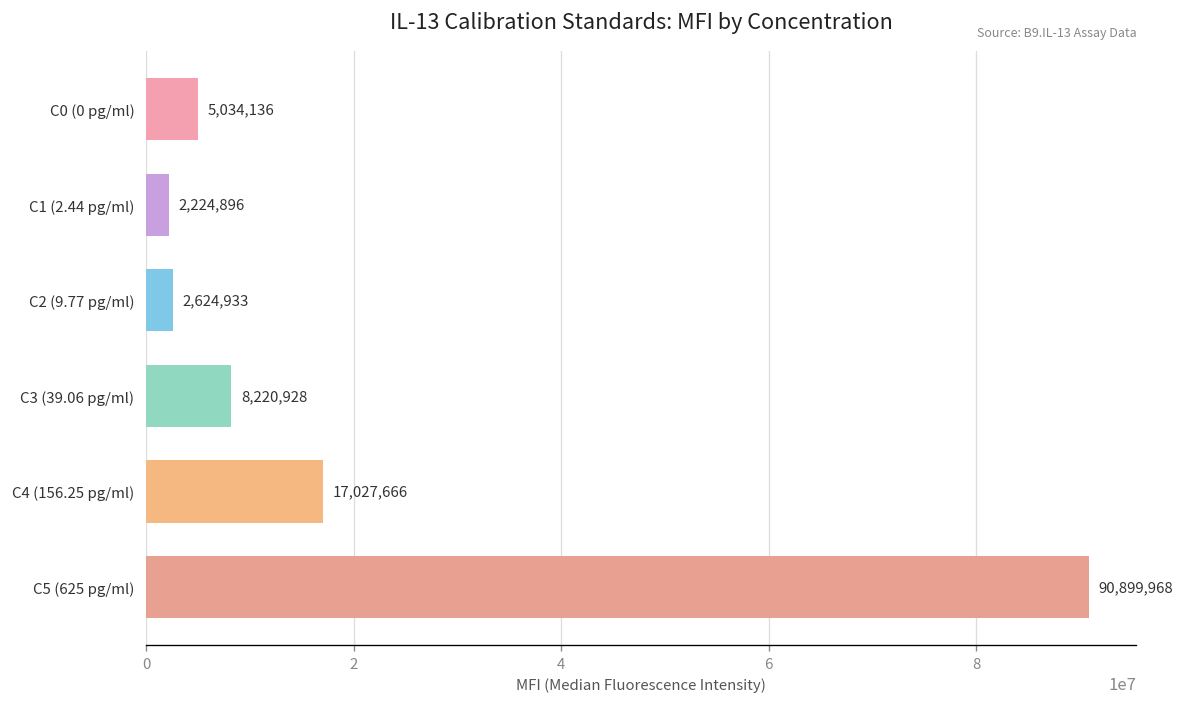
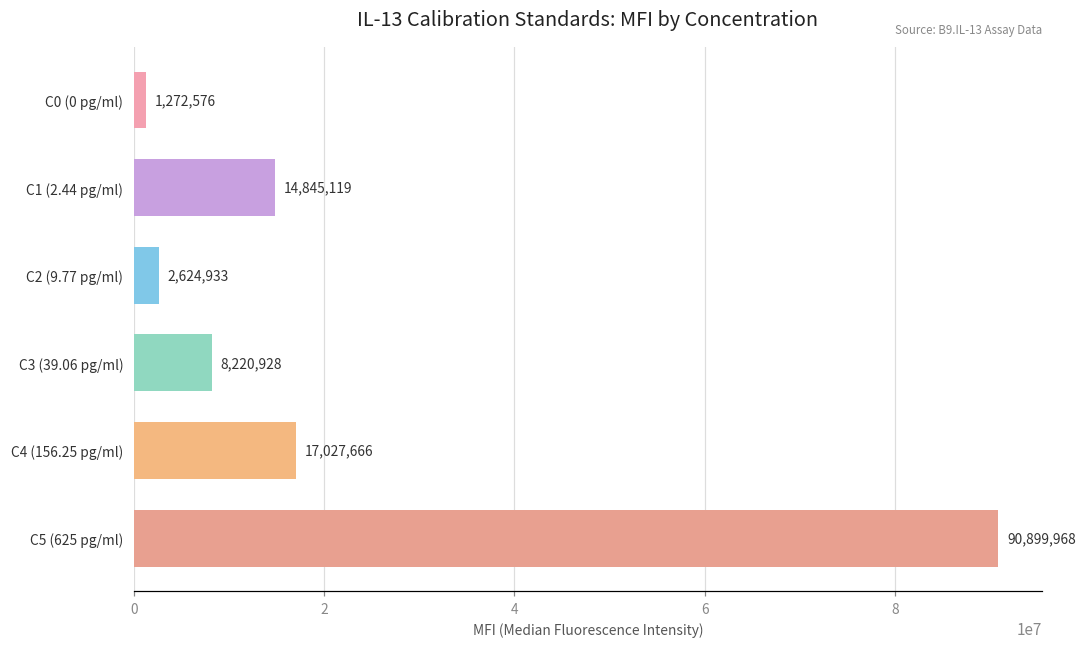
  {
-   "C0 (0 pg/ml)": "5,034,136",
-   "C1 (2.44 pg/ml)": "2,224,896",
+   "C0 (0 pg/ml)": "1,272,576",
+   "C1 (2.44 pg/ml)": "14,845,119",
    "C2 (9.77 pg/ml)": "2,624,933",
    "C3 (39.06 pg/ml)": "8,220,928",
    "C4 (156.25 pg/ml)": "17,027,666",
    "C5 (625 pg/ml)": "90,899,968"
  }
